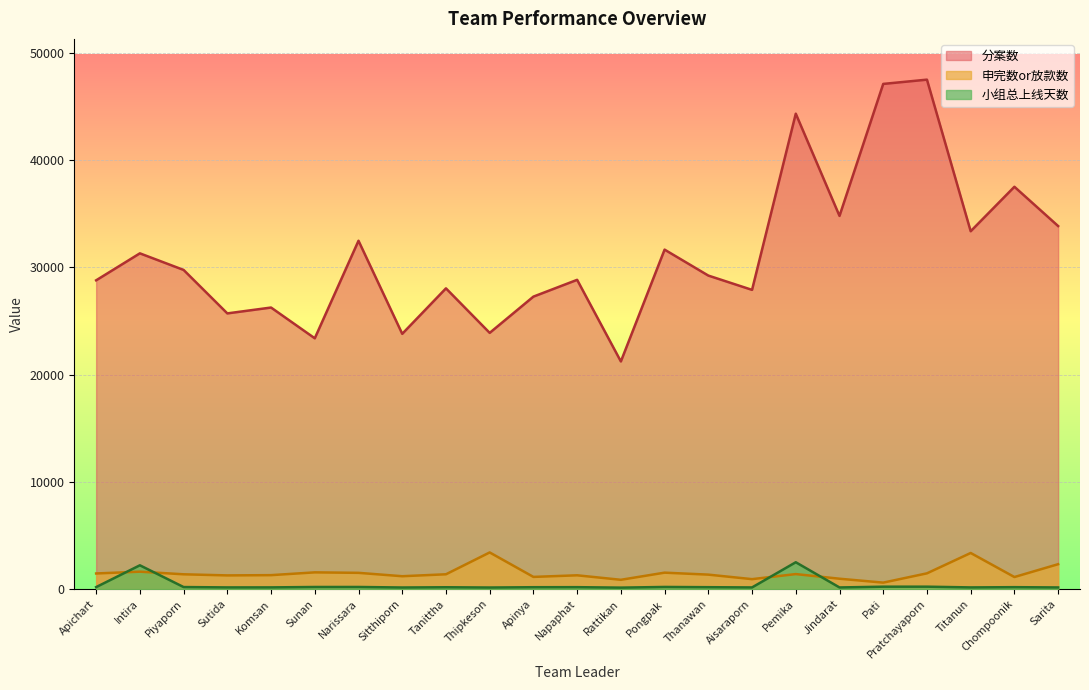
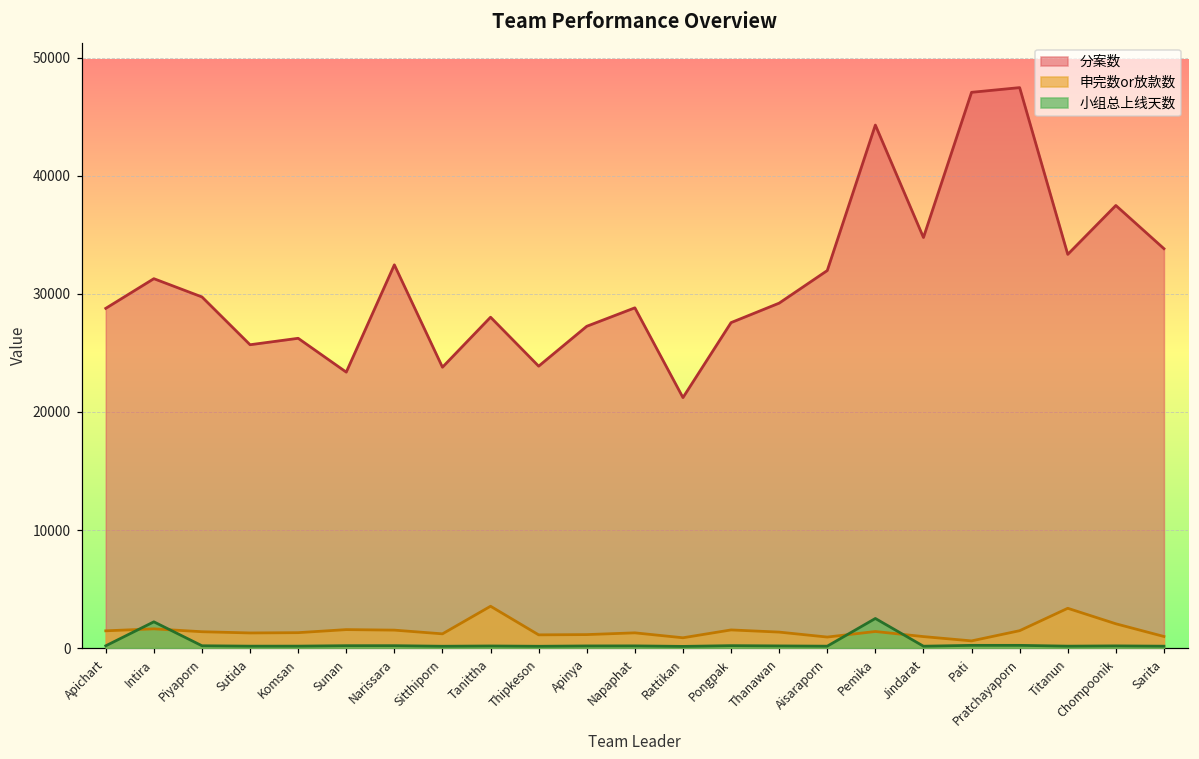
  {
    "分案数": {
      "Apichart": 28800,
      "Intira": 31300,
      "Piyaporn": 29700,
      "Sutida": 25700,
      "Komsan": 26200,
      "Sunan": 23400,
      "Narissara": 32500,
      "Sitthiporn": 23800,
      "Tanittha": 28000,
      "Thipkeson": 23900,
      "Apinya": 27300,
      "Napaphat": 28800,
      "Rattikan": 21200,
-     "Pongpak": 31600,
+     "Pongpak": 27600,
      "Thanawan": 29200,
-     "Aisaraporn": 27900,
+     "Aisaraporn": 32000,
      "Pemika": 44300,
      "Jindarat": 34800,
      "Pati": 47100,
      "Pratchayaporn": 47500,
      "Titanun": 33400,
      "Chompoonik": 37500,
      "Sarita": 33800
    },
    "申完数or放款数": {
      "Apichart": 1500,
      "Intira": 1600,
      "Piyaporn": 1400,
      "Sutida": 1300,
      "Komsan": 1300,
      "Sunan": 1600,
      "Narissara": 1500,
      "Sitthiporn": 1200,
-     "Tanittha": 1400,
-     "Thipkeson": 3400,
+     "Tanittha": 3500,
+     "Thipkeson": 1100,
      "Apinya": 1100,
      "Napaphat": 1300,
      "Rattikan": 900,
      "Pongpak": 1500,
      "Thanawan": 1400,
      "Aisaraporn": 900,
      "Pemika": 1400,
      "Jindarat": 1000,
      "Pati": 600,
      "Pratchayaporn": 1500,
      "Titanun": 3400,
-     "Chompoonik": 1100,
-     "Sarita": 2300
+     "Chompoonik": 2100,
+     "Sarita": 1000
    },
    "小组总上线天数": {
      "Apichart": 200,
      "Intira": 2200,
      "Piyaporn": 200,
      "Sutida": 200,
      "Komsan": 200,
      "Sunan": 200,
      "Narissara": 200,
      "Sitthiporn": 200,
      "Tanittha": 200,
      "Thipkeson": 100,
      "Apinya": 200,
      "Napaphat": 200,
      "Rattikan": 100,
      "Pongpak": 200,
      "Thanawan": 200,
      "Aisaraporn": 200,
      "Pemika": 2500,
      "Jindarat": 200,
      "Pati": 200,
      "Pratchayaporn": 200,
      "Titanun": 200,
      "Chompoonik": 200,
      "Sarita": 200
    }
  }
